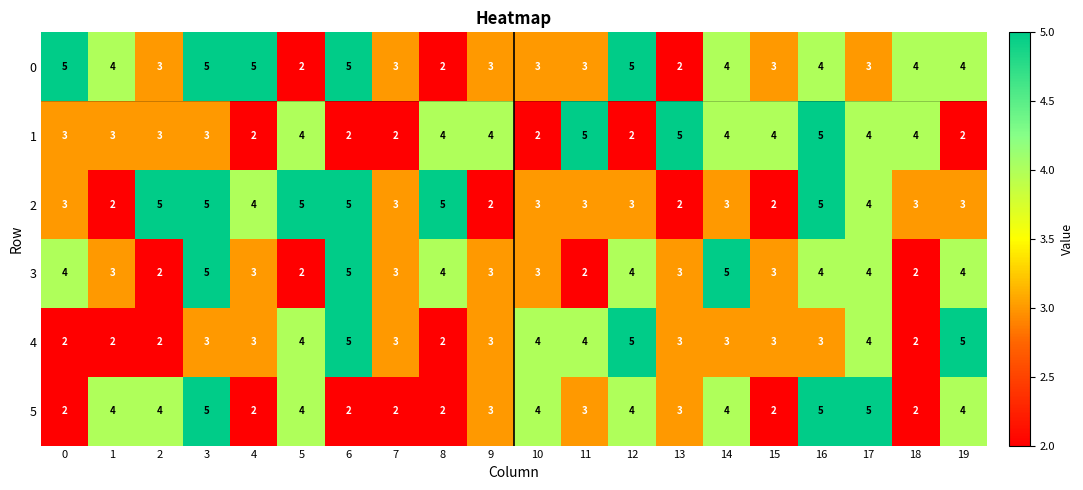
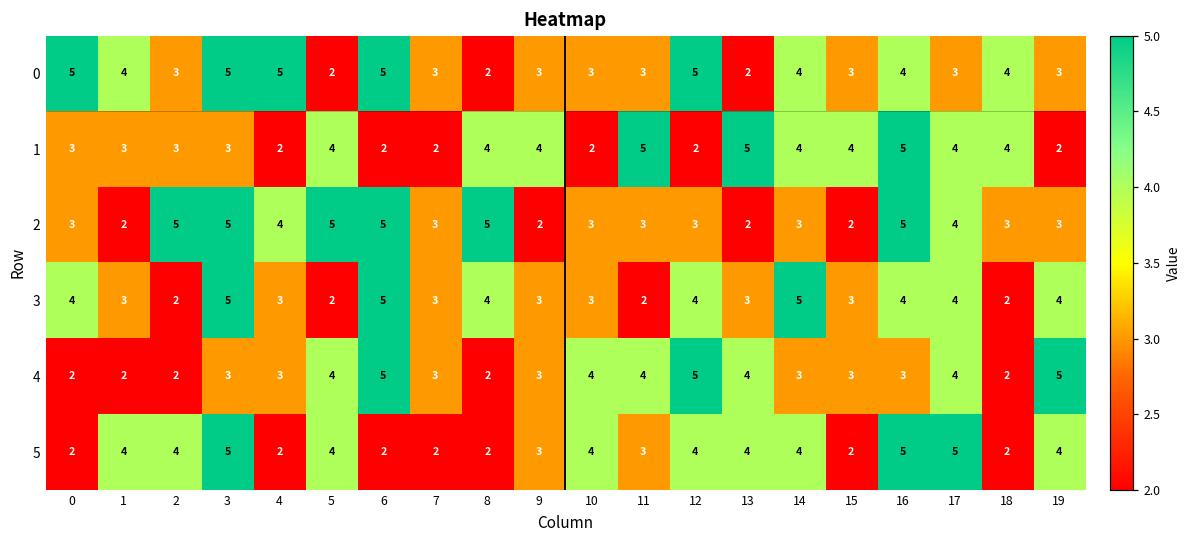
  {
    "0": {
      "0": 5,
      "1": 4,
      "2": 3,
      "3": 5,
      "4": 5,
      "5": 2,
      "6": 5,
      "7": 3,
      "8": 2,
      "9": 3,
      "10": 3,
      "11": 3,
      "12": 5,
      "13": 2,
      "14": 4,
      "15": 3,
      "16": 4,
      "17": 3,
      "18": 4,
-     "19": 4
+     "19": 3
    },
    "1": {
      "0": 3,
      "1": 3,
      "2": 3,
      "3": 3,
      "4": 2,
      "5": 4,
      "6": 2,
      "7": 2,
      "8": 4,
      "9": 4,
      "10": 2,
      "11": 5,
      "12": 2,
      "13": 5,
      "14": 4,
      "15": 4,
      "16": 5,
      "17": 4,
      "18": 4,
      "19": 2
    },
    "2": {
      "0": 3,
      "1": 2,
      "2": 5,
      "3": 5,
      "4": 4,
      "5": 5,
      "6": 5,
      "7": 3,
      "8": 5,
      "9": 2,
      "10": 3,
      "11": 3,
      "12": 3,
      "13": 2,
      "14": 3,
      "15": 2,
      "16": 5,
      "17": 4,
      "18": 3,
      "19": 3
    },
    "3": {
      "0": 4,
      "1": 3,
      "2": 2,
      "3": 5,
      "4": 3,
      "5": 2,
      "6": 5,
      "7": 3,
      "8": 4,
      "9": 3,
      "10": 3,
      "11": 2,
      "12": 4,
      "13": 3,
      "14": 5,
      "15": 3,
      "16": 4,
      "17": 4,
      "18": 2,
      "19": 4
    },
    "4": {
      "0": 2,
      "1": 2,
      "2": 2,
      "3": 3,
      "4": 3,
      "5": 4,
      "6": 5,
      "7": 3,
      "8": 2,
      "9": 3,
      "10": 4,
      "11": 4,
      "12": 5,
-     "13": 3,
+     "13": 4,
      "14": 3,
      "15": 3,
      "16": 3,
      "17": 4,
      "18": 2,
      "19": 5
    },
    "5": {
      "0": 2,
      "1": 4,
      "2": 4,
      "3": 5,
      "4": 2,
      "5": 4,
      "6": 2,
      "7": 2,
      "8": 2,
      "9": 3,
      "10": 4,
      "11": 3,
      "12": 4,
-     "13": 3,
+     "13": 4,
      "14": 4,
      "15": 2,
      "16": 5,
      "17": 5,
      "18": 2,
      "19": 4
    }
  }
